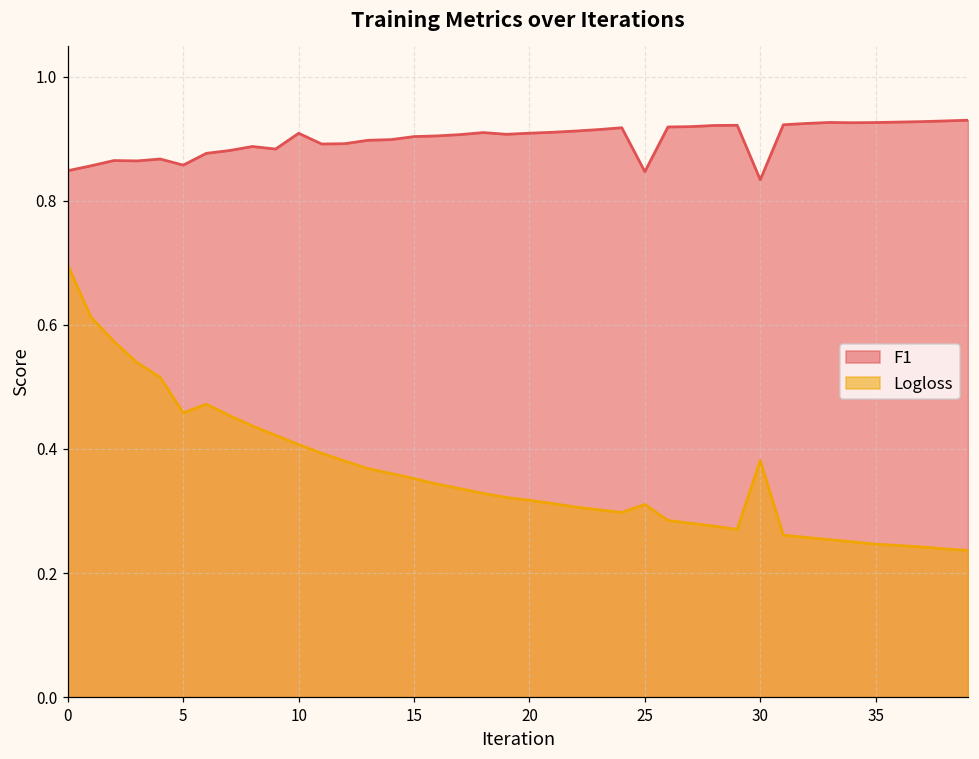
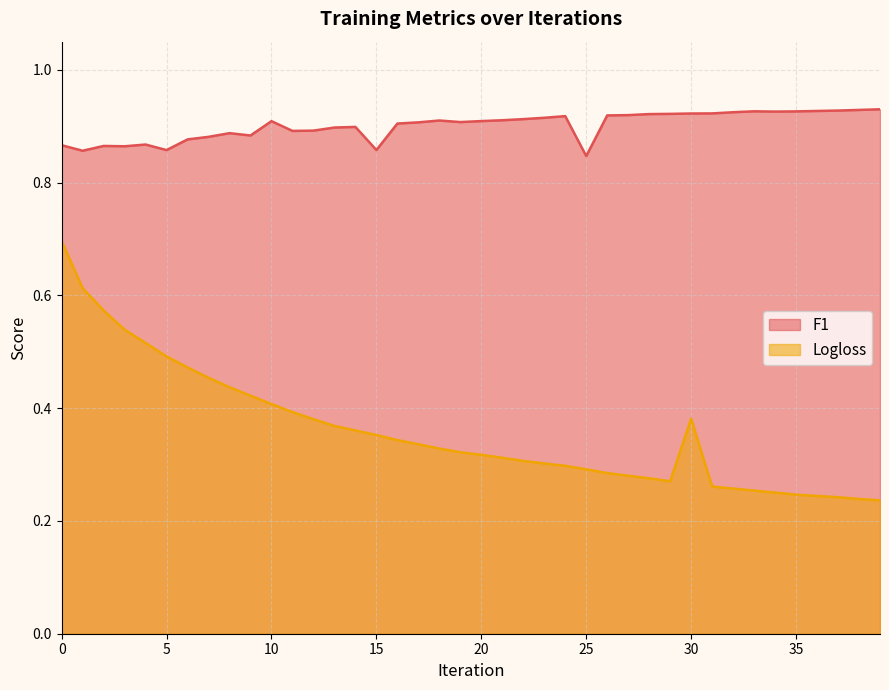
  {
    "F1": {
-     "0": 0.85,
+     "0": 0.87,
      "5": 0.86,
      "10": 0.91,
-     "15": 0.90,
+     "15": 0.86,
      "20": 0.91,
      "25": 0.85,
-     "30": 0.83,
+     "30": 0.92,
      "35": 0.93
    },
    "Logloss": {
      "0": 0.70,
-     "5": 0.46,
+     "5": 0.49,
      "10": 0.41,
      "15": 0.35,
      "20": 0.32,
-     "25": 0.31,
+     "25": 0.29,
      "30": 0.38,
      "35": 0.25
    }
  }
